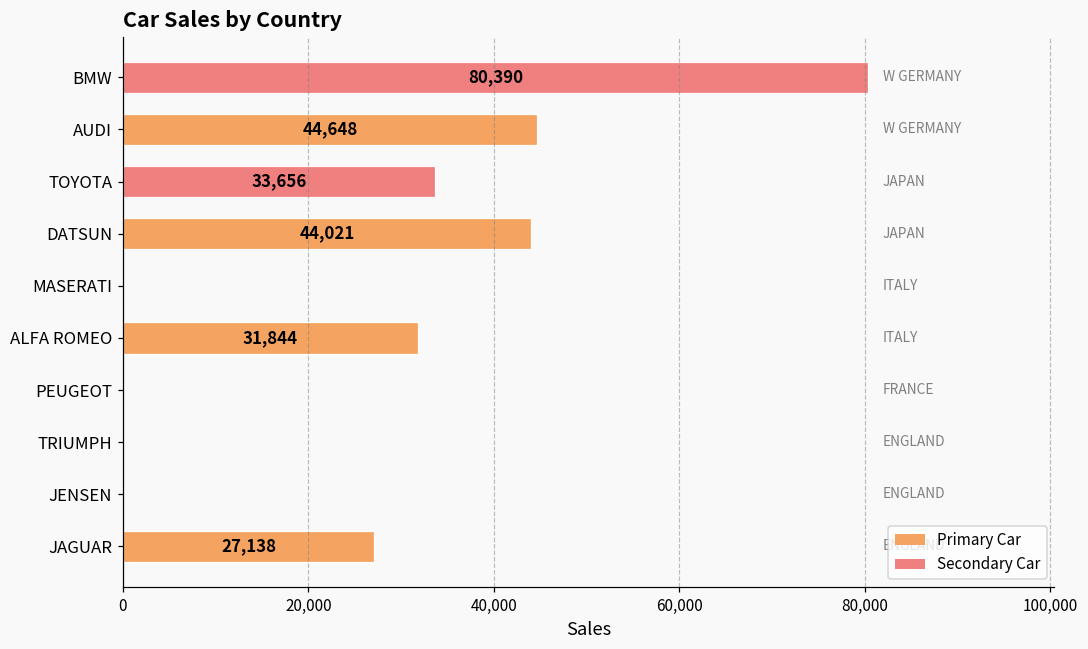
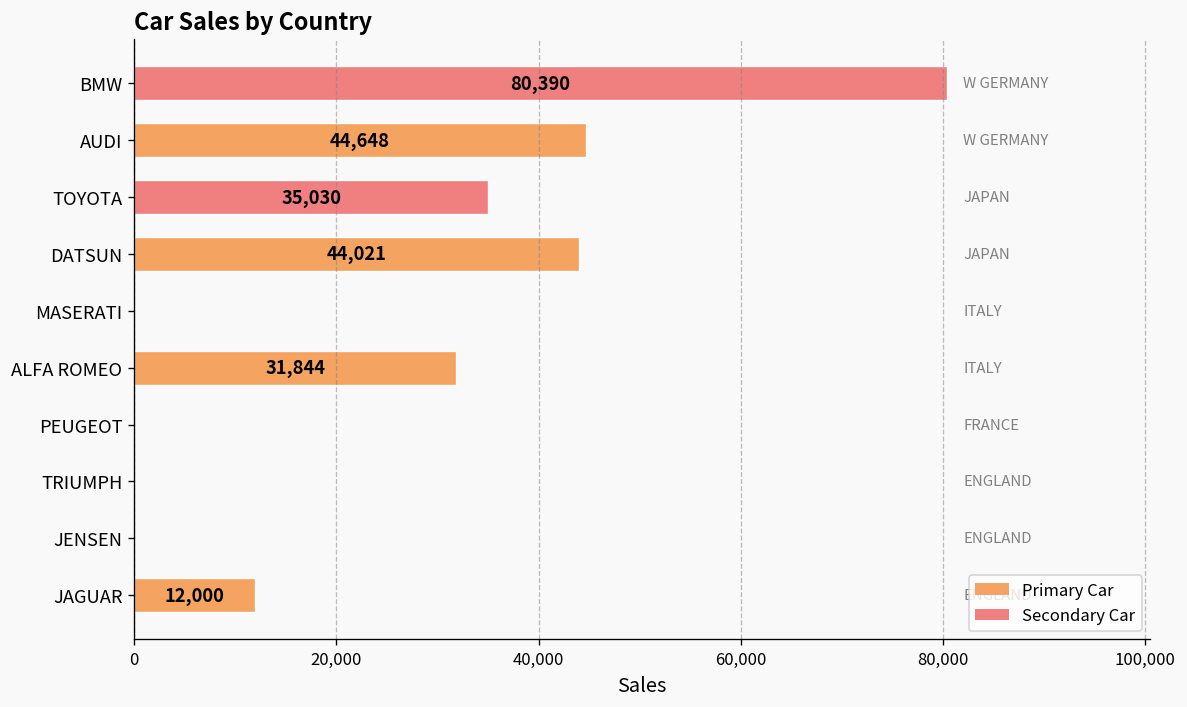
  {
    "BMW": "80,390",
    "AUDI": "44,648",
-   "TOYOTA": "33,656",
+   "TOYOTA": "35,030",
    "DATSUN": "44,021",
    "ALFA ROMEO": "31,844",
-   "JAGUAR": "27,138"
+   "JAGUAR": "12,000"
  }
